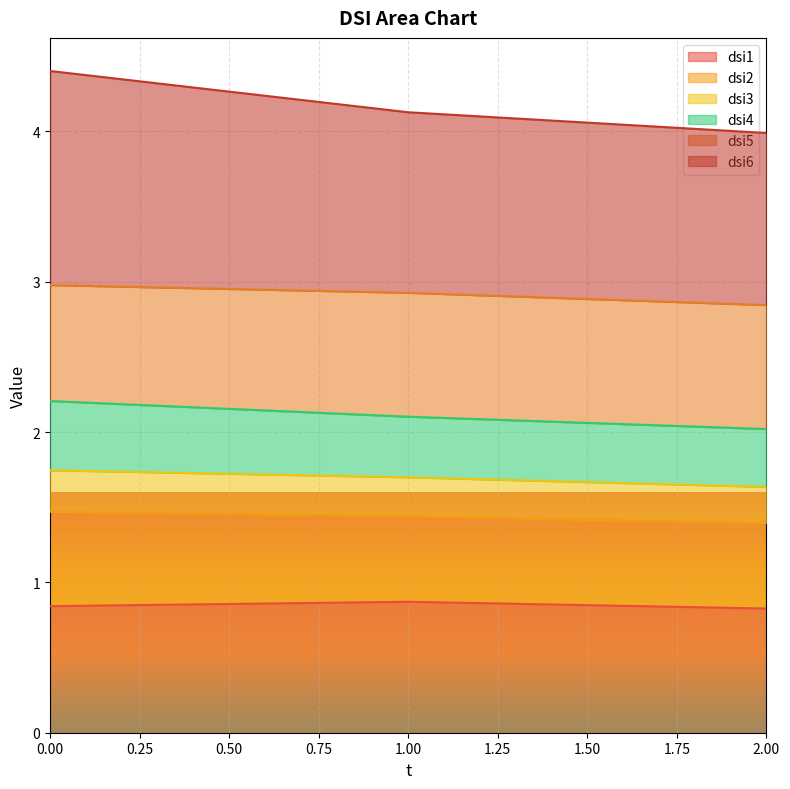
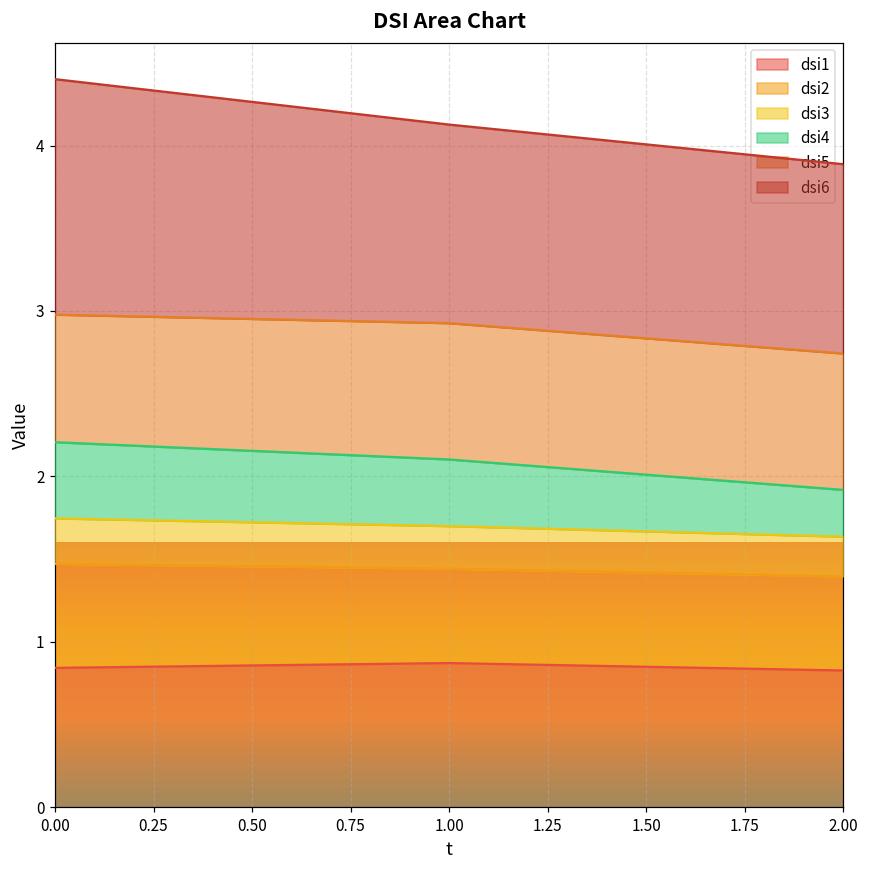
  {
    "dsi4": {
      "0.00": 0.46,
      "1.00": 0.40,
-     "2.00": 0.38
+     "2.00": 0.28
    }
  }
